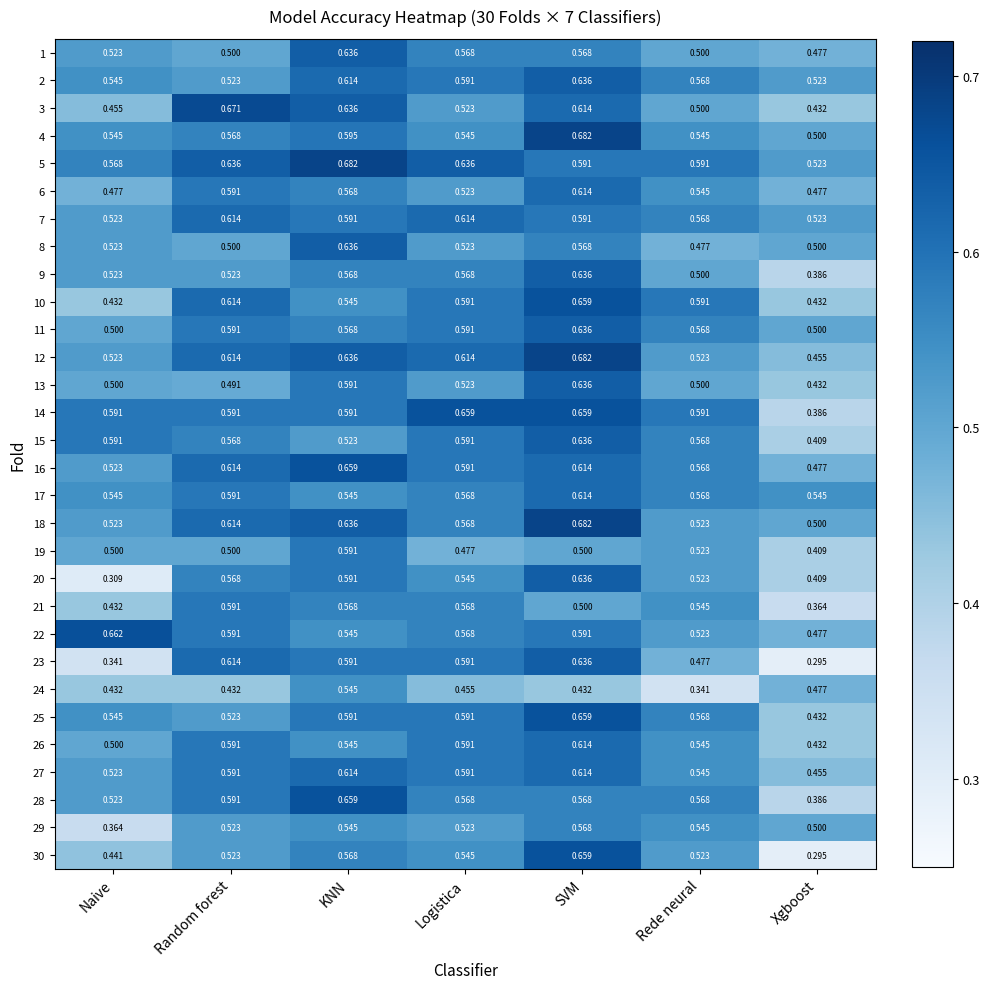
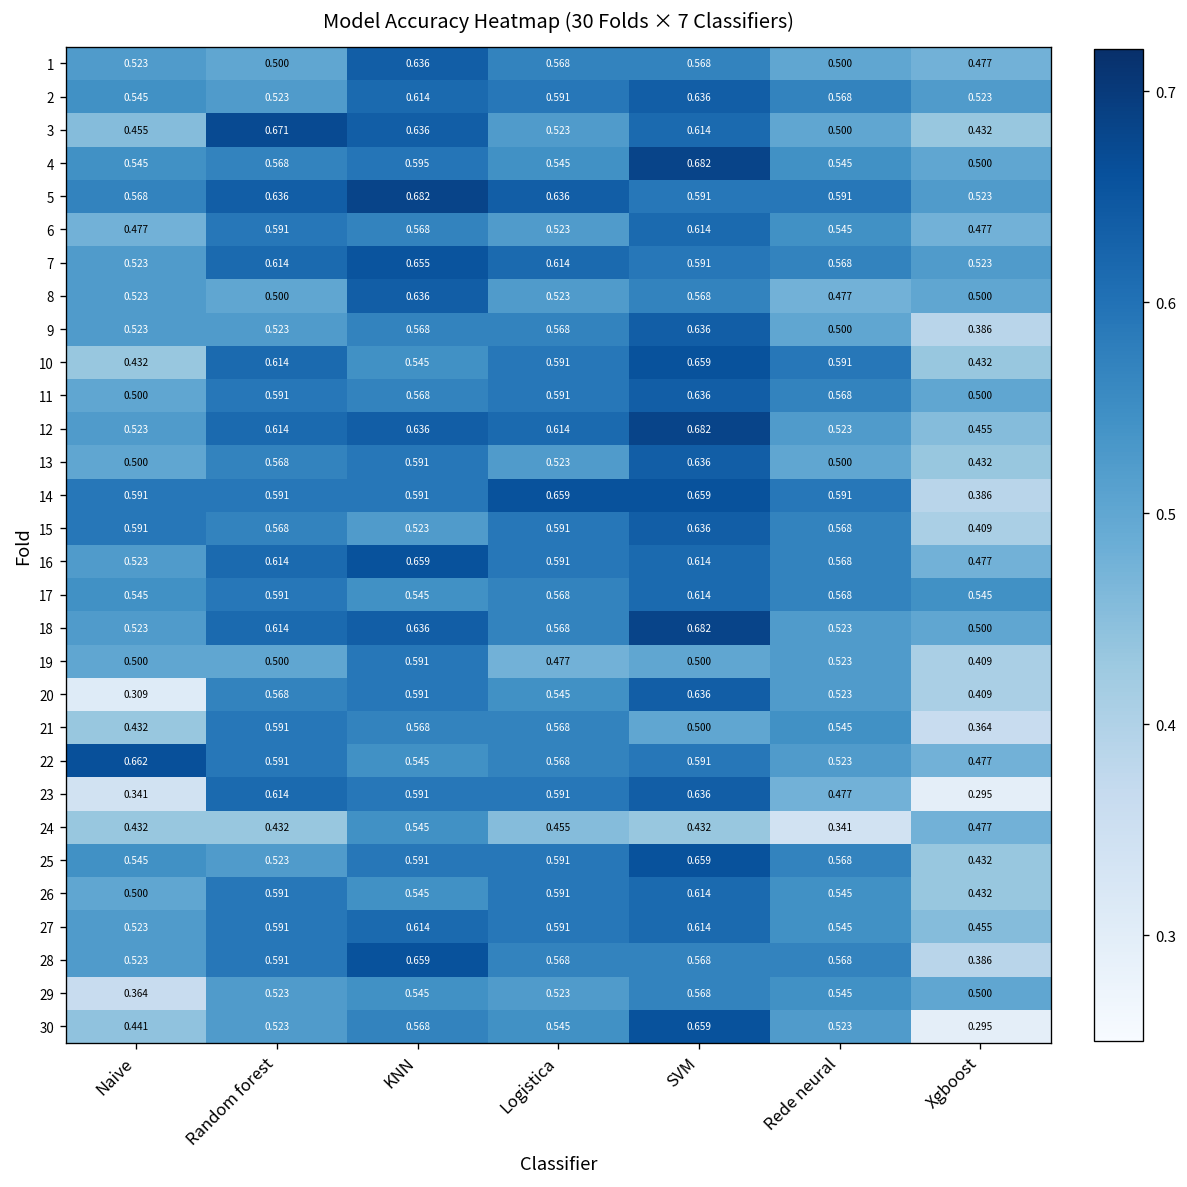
  {
    "7": {
      "Naive": 0.523,
      "Random forest": 0.614,
-     "KNN": 0.591,
+     "KNN": 0.655,
      "Logistica": 0.614,
      "SVM": 0.591,
      "Rede neural": 0.568,
      "Xgboost": 0.523
    },
    "13": {
      "Naive": 0.500,
-     "Random forest": 0.491,
+     "Random forest": 0.568,
      "KNN": 0.591,
      "Logistica": 0.523,
      "SVM": 0.636,
      "Rede neural": 0.500,
      "Xgboost": 0.432
    }
  }
